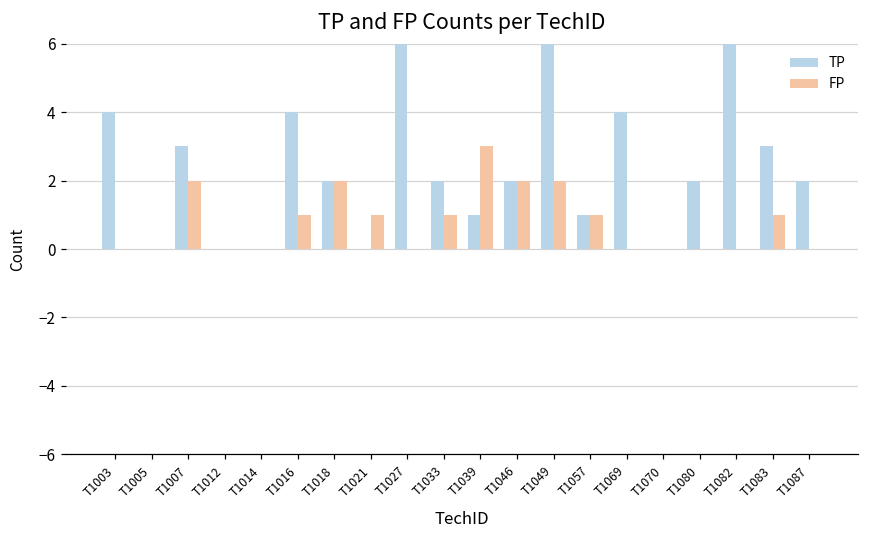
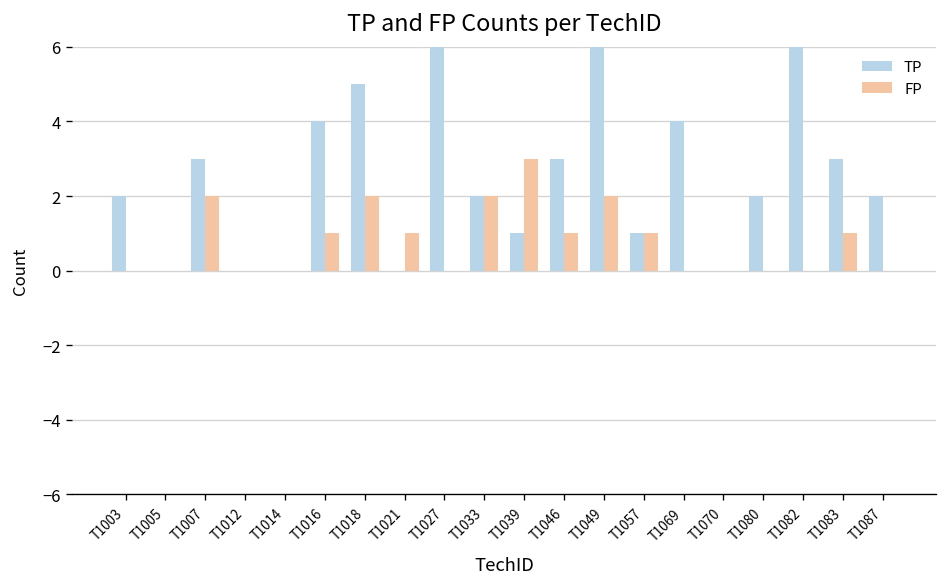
  {
    "TP": {
-     "T1003": 4,
+     "T1003": 2,
      "T1005": 0,
      "T1007": 3,
      "T1012": 0,
      "T1014": 0,
      "T1016": 4,
-     "T1018": 2,
+     "T1018": 5,
      "T1021": 0,
      "T1033": 2,
      "T1039": 1,
-     "T1046": 2,
+     "T1046": 3,
      "T1057": 1,
      "T1069": 4,
      "T1070": 0,
      "T1080": 2,
      "T1083": 3,
      "T1087": 2
    },
    "FP": {
      "T1003": 0,
      "T1005": 0,
      "T1007": 2,
      "T1012": 0,
      "T1014": 0,
      "T1016": 1,
      "T1018": 2,
      "T1021": 1,
      "T1027": 0,
-     "T1033": 1,
+     "T1033": 2,
      "T1039": 3,
-     "T1046": 2,
+     "T1046": 1,
      "T1049": 2,
      "T1057": 1,
      "T1069": 0,
      "T1070": 0,
      "T1080": 0,
      "T1082": 0,
      "T1083": 1,
      "T1087": 0
    }
  }
